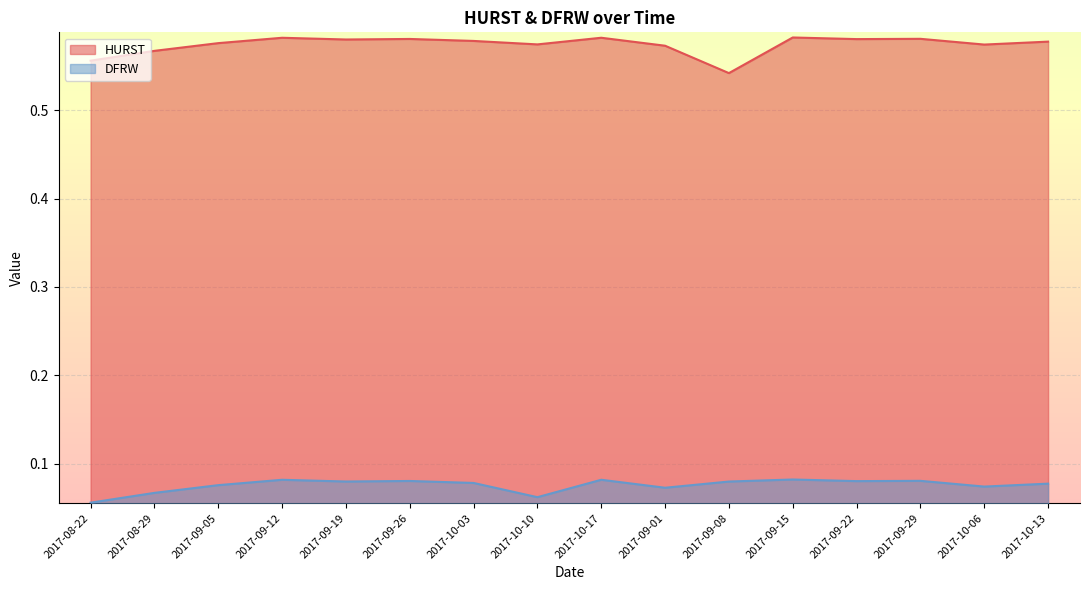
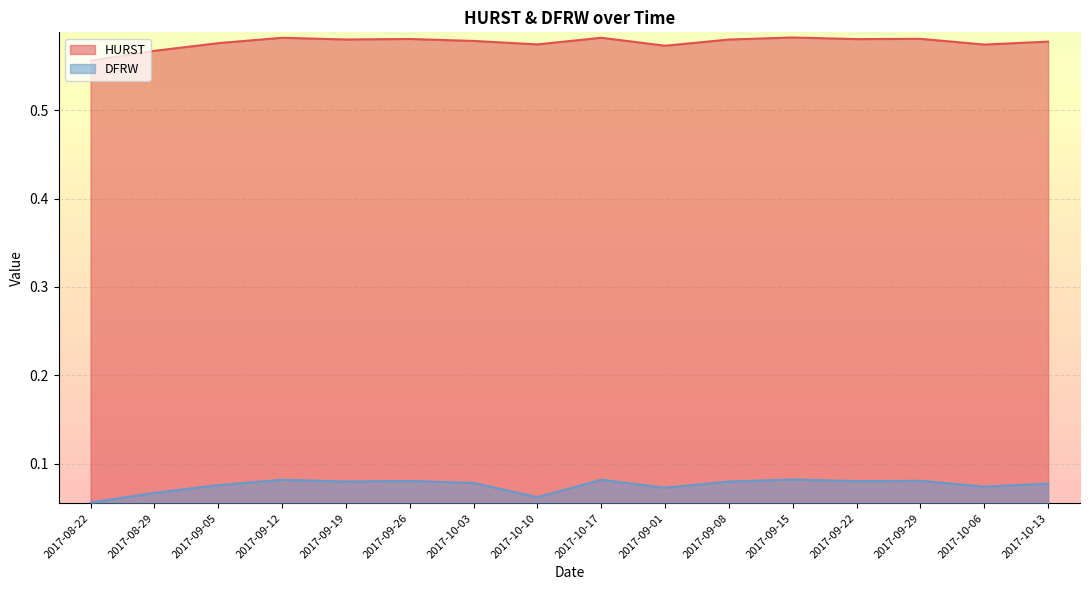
  {
    "HURST": {
      "2017-08-29": 0.57,
      "2017-09-05": 0.58,
      "2017-09-12": 0.58,
      "2017-09-19": 0.58,
      "2017-09-26": 0.58,
      "2017-10-03": 0.58,
      "2017-10-10": 0.57,
      "2017-10-17": 0.58,
      "2017-09-01": 0.57,
-     "2017-09-08": 0.54,
+     "2017-09-08": 0.58,
      "2017-09-15": 0.58,
      "2017-09-22": 0.58,
      "2017-09-29": 0.58,
      "2017-10-06": 0.57,
      "2017-10-13": 0.58
    },
    "DFRW": {
      "2017-08-22": 0.06,
      "2017-08-29": 0.07,
      "2017-09-05": 0.08,
      "2017-09-12": 0.08,
      "2017-09-19": 0.08,
      "2017-09-26": 0.08,
      "2017-10-03": 0.08,
      "2017-10-10": 0.06,
      "2017-10-17": 0.08,
      "2017-09-01": 0.07,
      "2017-09-08": 0.08,
      "2017-09-15": 0.08,
      "2017-09-22": 0.08,
      "2017-09-29": 0.08,
      "2017-10-06": 0.07,
      "2017-10-13": 0.08
    }
  }
